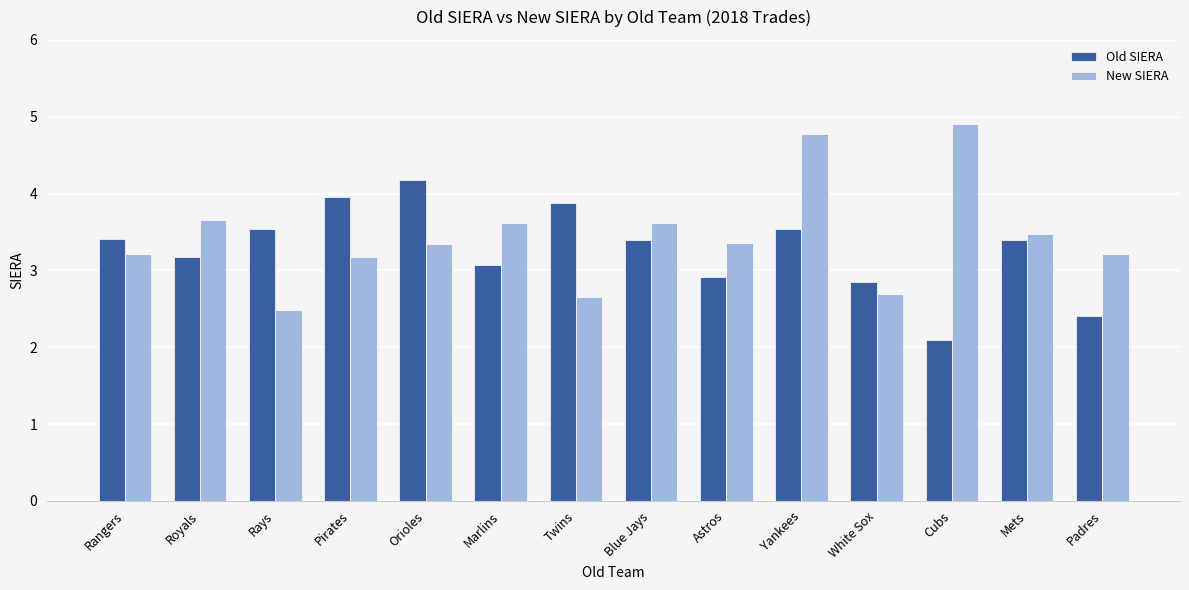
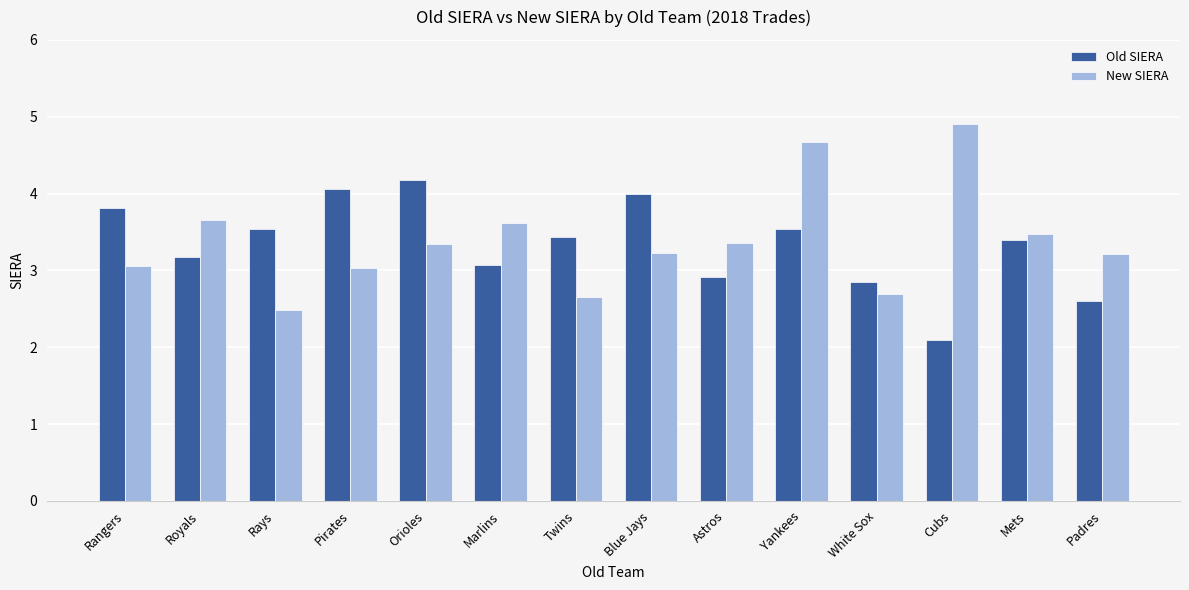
  {
    "Old SIERA": {
-     "Rangers": 3.4,
+     "Rangers": 3.8,
      "Royals": 3.2,
      "Rays": 3.5,
-     "Pirates": 4.0,
+     "Pirates": 4.1,
      "Orioles": 4.2,
      "Marlins": 3.1,
-     "Twins": 3.9,
-     "Blue Jays": 3.4,
+     "Twins": 3.4,
+     "Blue Jays": 4.0,
      "Astros": 2.9,
      "Yankees": 3.5,
      "White Sox": 2.9,
      "Cubs": 2.1,
      "Mets": 3.4,
-     "Padres": 2.4
+     "Padres": 2.6
    },
    "New SIERA": {
-     "Rangers": 3.2,
+     "Rangers": 3.1,
      "Royals": 3.7,
      "Rays": 2.5,
-     "Pirates": 3.2,
+     "Pirates": 3.0,
      "Orioles": 3.3,
      "Marlins": 3.6,
      "Twins": 2.7,
-     "Blue Jays": 3.6,
+     "Blue Jays": 3.2,
      "Astros": 3.4,
-     "Yankees": 4.8,
+     "Yankees": 4.7,
      "White Sox": 2.7,
      "Cubs": 4.9,
      "Mets": 3.5,
      "Padres": 3.2
    }
  }
